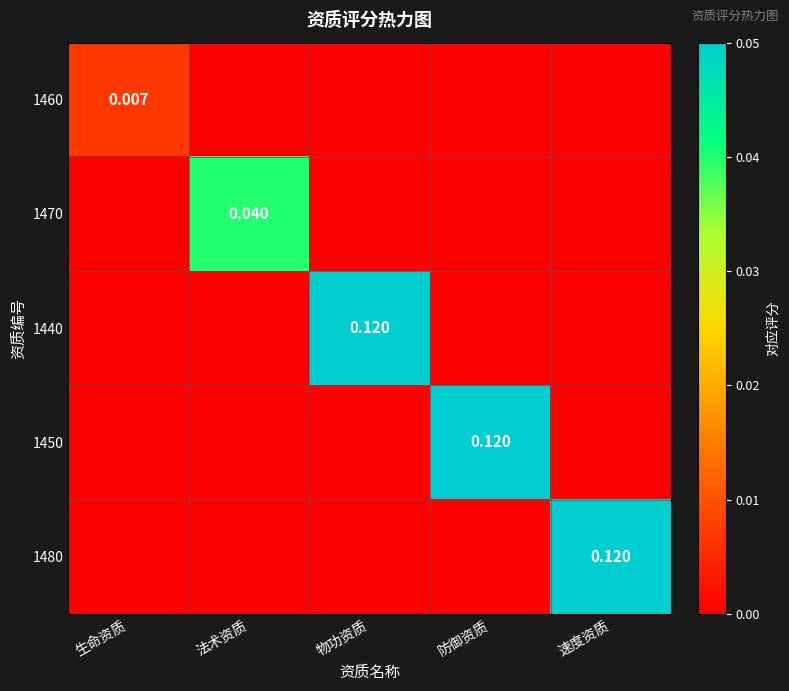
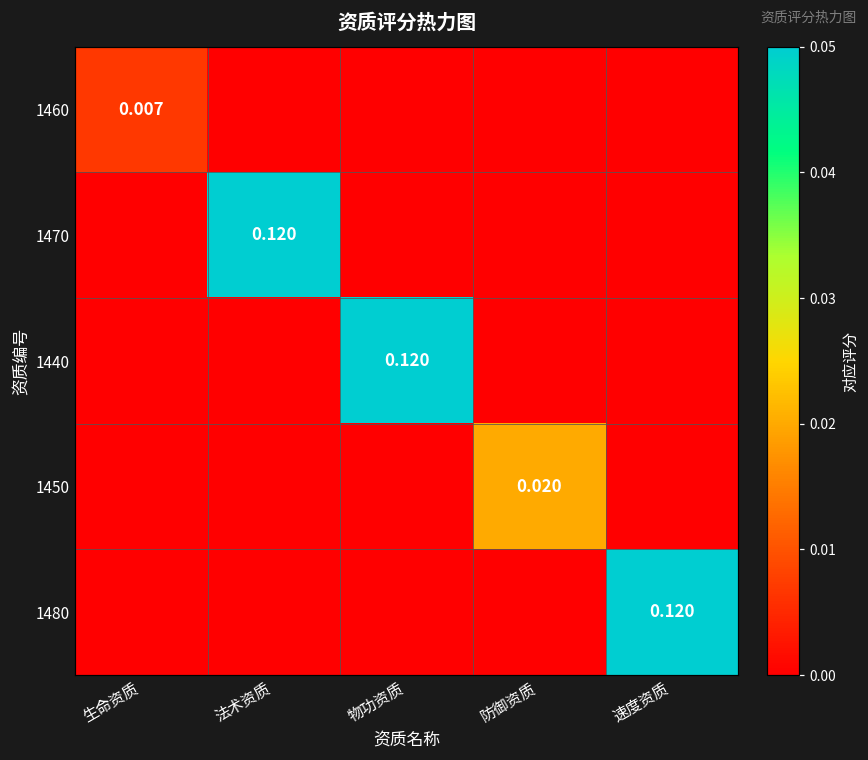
  {
    "1460": {
      "生命资质": 0.007
    },
    "1470": {
-     "法术资质": 0.040
+     "法术资质": 0.120
    },
    "1440": {
      "物功资质": 0.120
    },
    "1450": {
-     "防御资质": 0.120
+     "防御资质": 0.020
    },
    "1480": {
      "速度资质": 0.120
    }
  }
